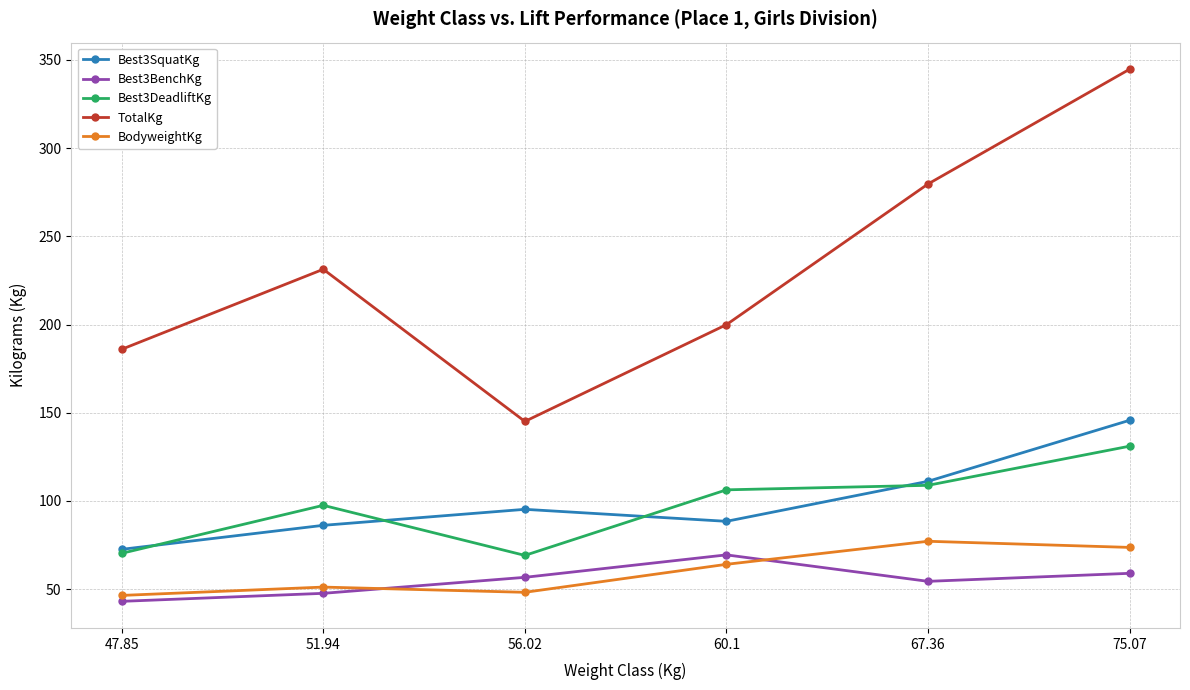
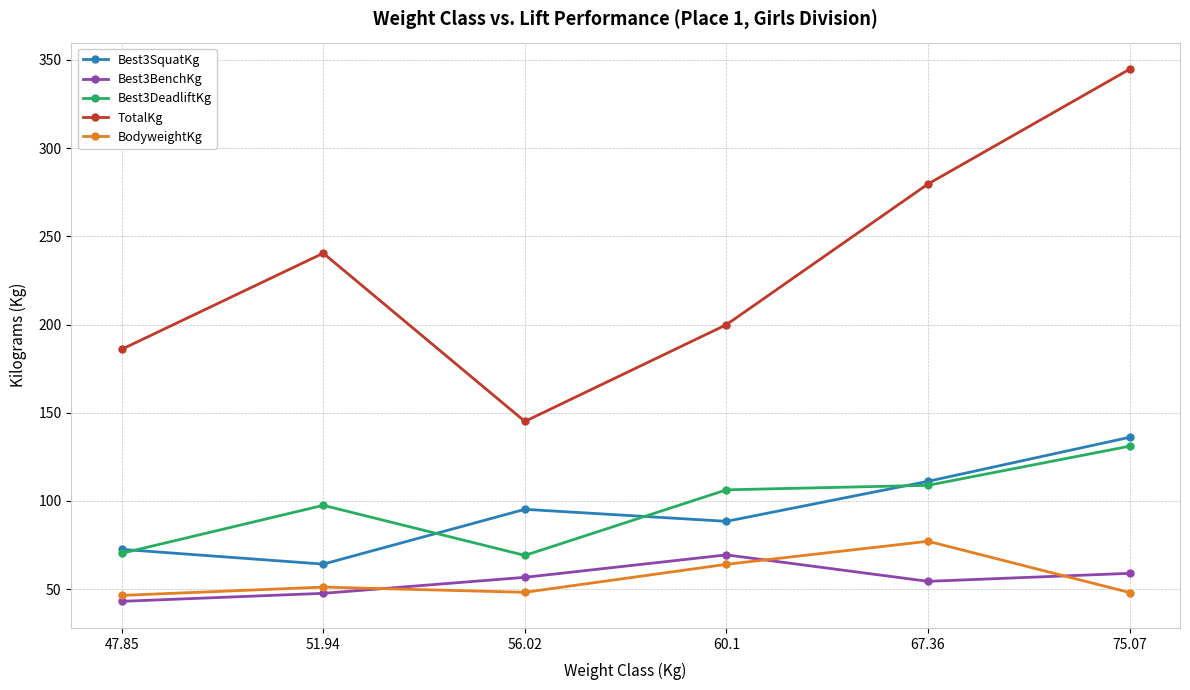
  {
    "Best3SquatKg": {
      "47.85": 73,
-     "51.94": 86,
+     "51.94": 64,
      "56.02": 95,
      "60.1": 88,
      "67.36": 111,
-     "75.07": 146
+     "75.07": 136
    },
    "Best3BenchKg": {
      "47.85": 43,
      "51.94": 48,
      "56.02": 57,
      "60.1": 69,
      "67.36": 54,
      "75.07": 59
    },
    "Best3DeadliftKg": {
      "47.85": 70,
      "51.94": 98,
      "56.02": 69,
      "60.1": 106,
      "67.36": 109,
      "75.07": 131
    },
    "TotalKg": {
      "47.85": 186,
-     "51.94": 231,
+     "51.94": 240,
      "56.02": 145,
      "60.1": 200,
      "67.36": 280,
      "75.07": 345
    },
    "BodyweightKg": {
      "47.85": 46,
      "51.94": 51,
      "56.02": 48,
      "60.1": 64,
      "67.36": 77,
-     "75.07": 74
+     "75.07": 48
    }
  }
